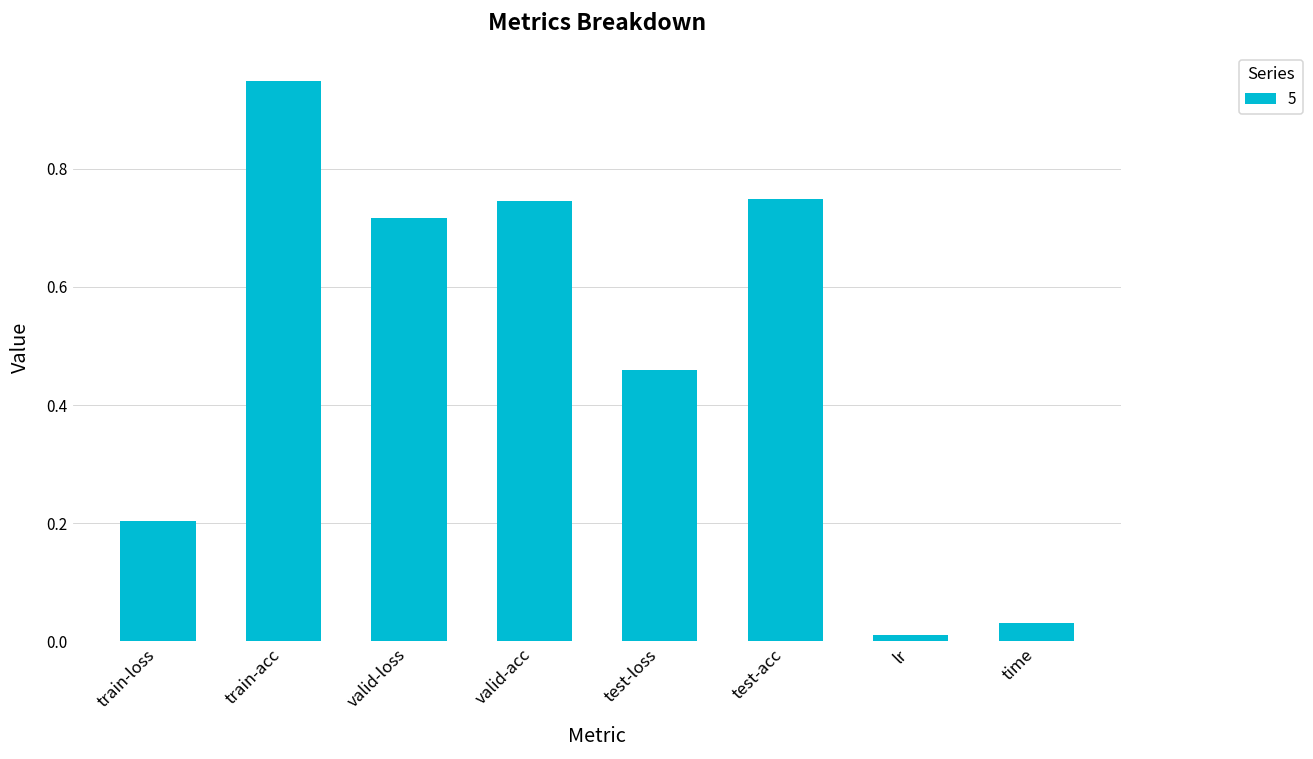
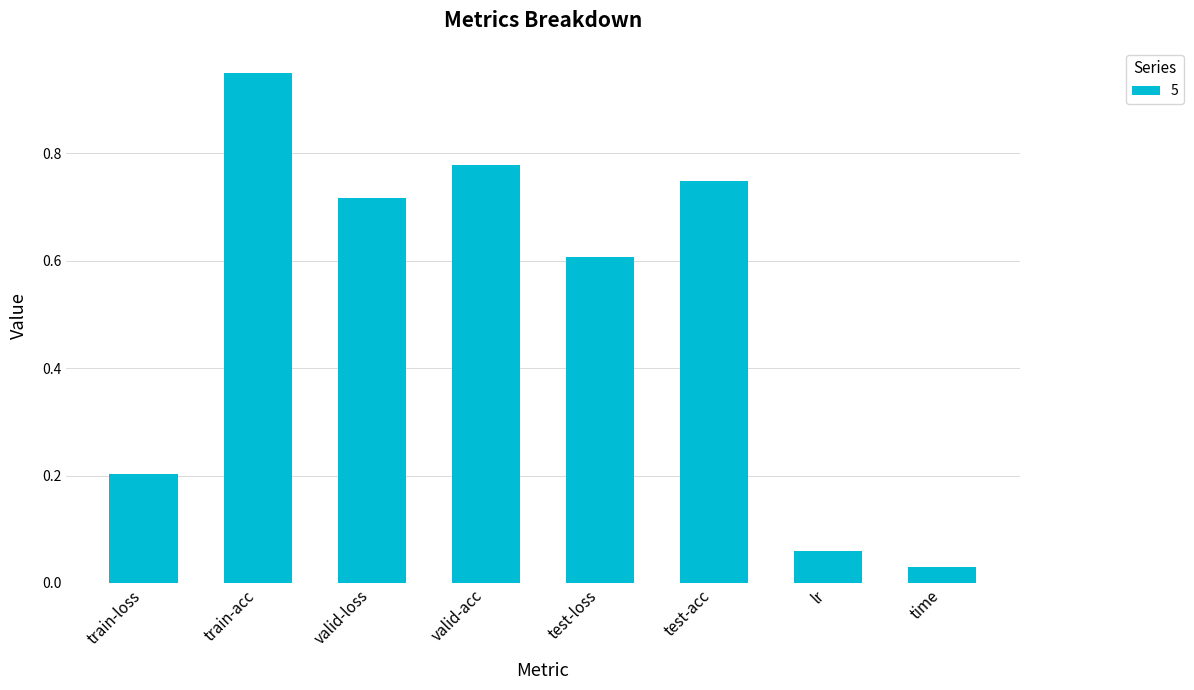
  {
    "train-loss": 0.20,
    "train-acc": 0.95,
    "valid-loss": 0.72,
-   "valid-acc": 0.75,
-   "test-loss": 0.46,
+   "valid-acc": 0.78,
+   "test-loss": 0.61,
    "test-acc": 0.75,
-   "lr": 0.01,
+   "lr": 0.06,
    "time": 0.03
  }
